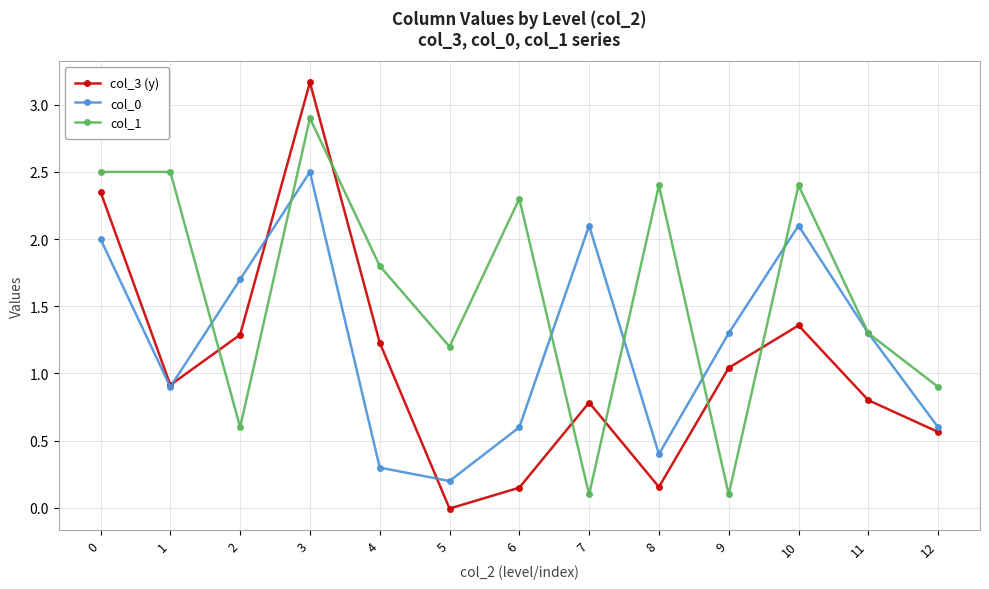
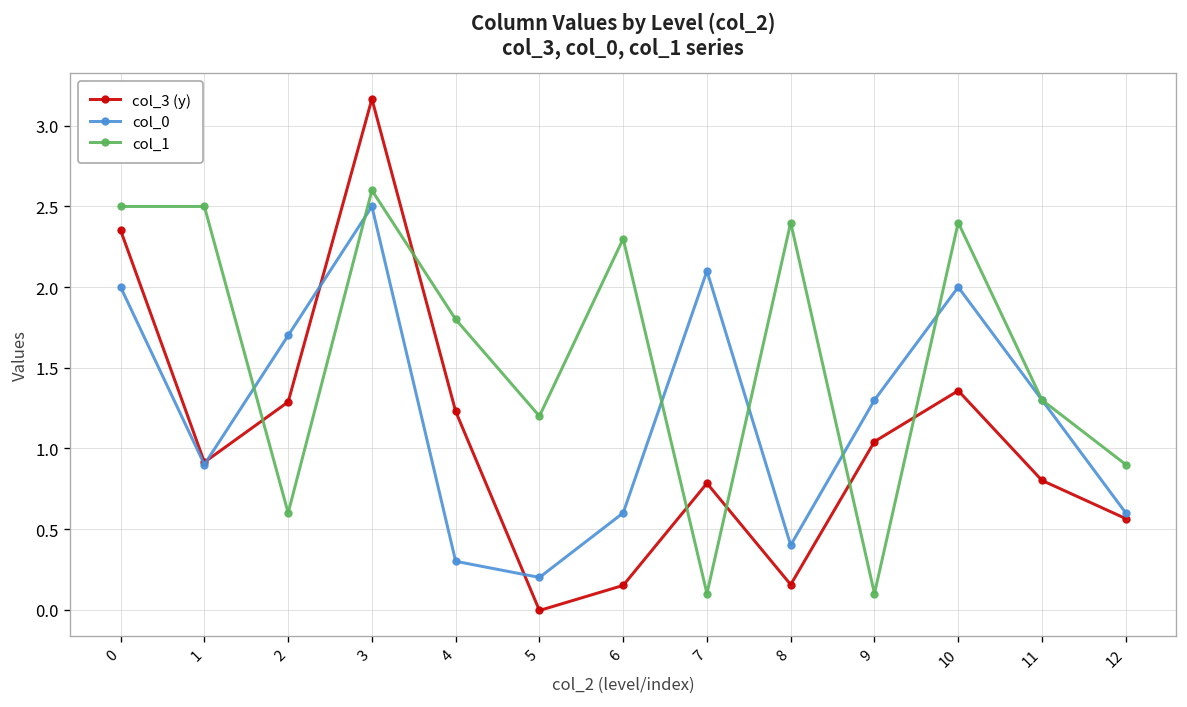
  {
    "col_3 (y)": {
      "0": 2.35,
      "2": 1.3,
      "3": 3.17,
      "4": 1.23,
      "5": 0.0,
      "6": 0.15,
      "7": 0.8,
      "8": 0.16,
      "9": 1.04,
      "10": 1.36,
      "11": 0.8,
      "12": 0.56
    },
    "col_0": {
      "0": 2.0,
      "2": 1.7,
      "3": 2.5,
      "4": 0.3,
      "5": 0.2,
      "6": 0.6,
      "7": 2.1,
      "8": 0.4,
      "9": 1.3,
-     "10": 2.1,
+     "10": 2.0,
      "12": 0.6
    },
    "col_1": {
      "0": 2.5,
      "1": 2.5,
      "2": 0.6,
-     "3": 2.9,
+     "3": 2.6,
      "4": 1.8,
      "5": 1.2,
      "6": 2.3,
      "7": 0.1,
      "8": 2.4,
      "9": 0.1,
      "10": 2.4,
      "12": 0.9
    }
  }
